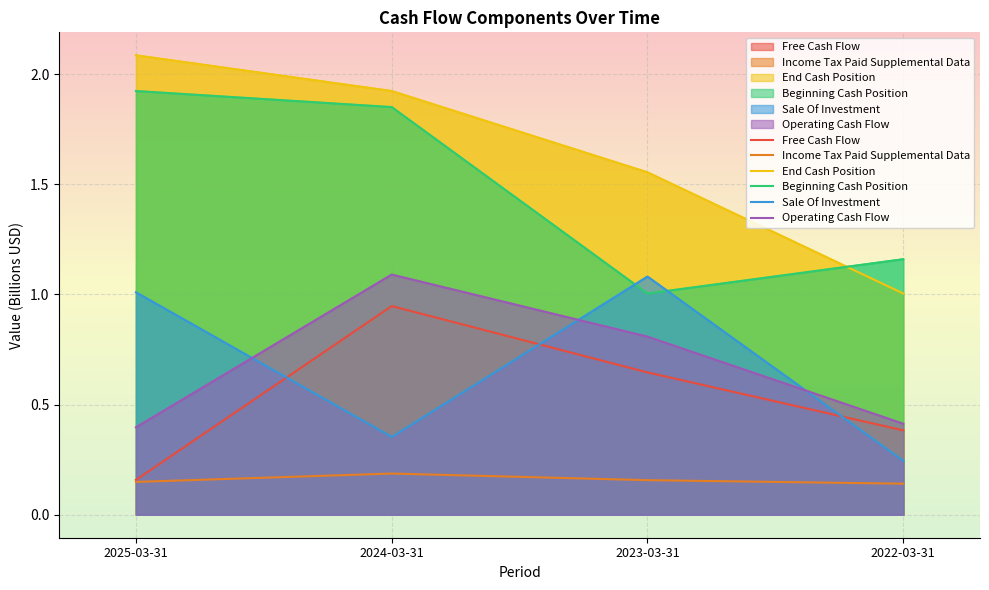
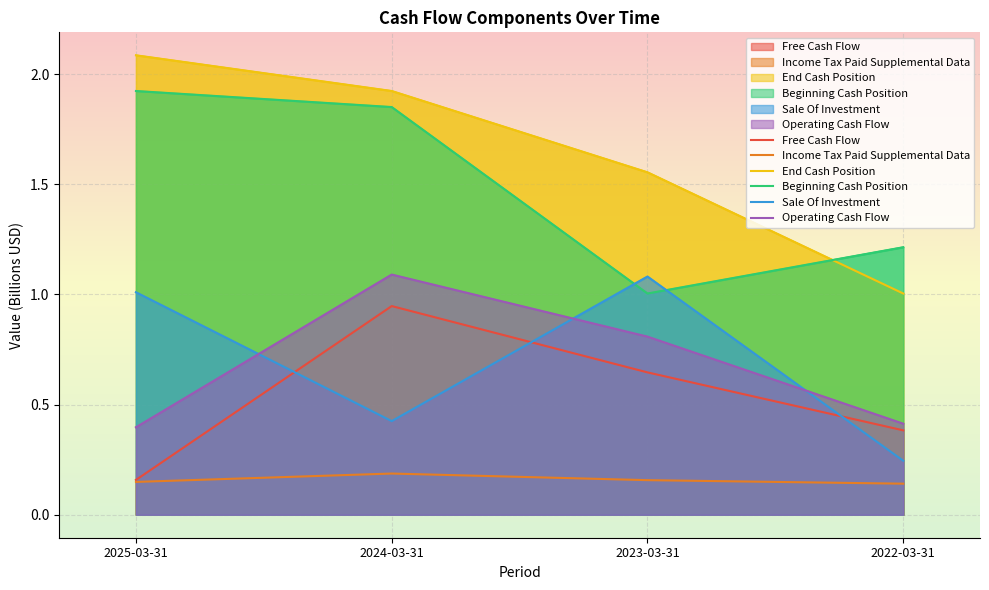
  {
    "Beginning Cash Position": {
      "2025-03-31": 1.92,
      "2024-03-31": 1.85,
      "2023-03-31": 1.00,
-     "2022-03-31": 1.16
+     "2022-03-31": 1.21
    },
    "Sale Of Investment": {
      "2025-03-31": 1.01,
-     "2024-03-31": 0.35,
+     "2024-03-31": 0.43,
      "2023-03-31": 1.08,
      "2022-03-31": 0.25
    },
    "Operating Cash Flow": {
      "2025-03-31": 0.40,
      "2024-03-31": 1.09,
      "2023-03-31": 0.81,
      "2022-03-31": 0.41
    }
  }
